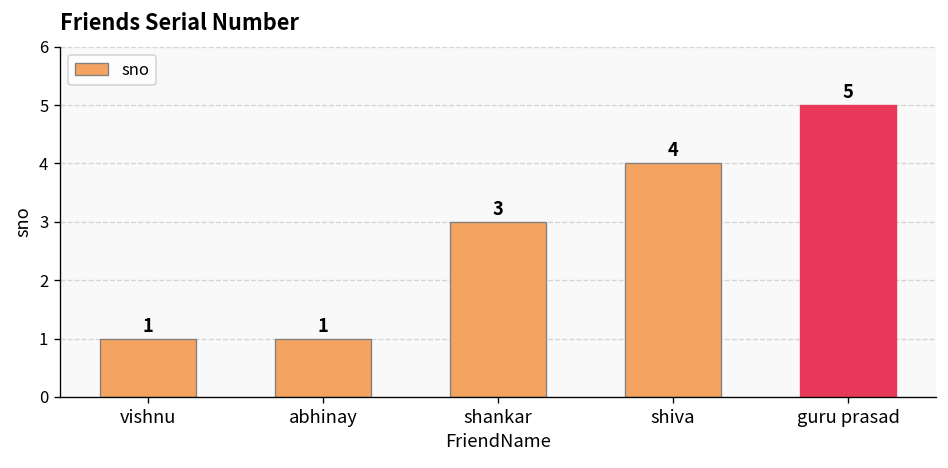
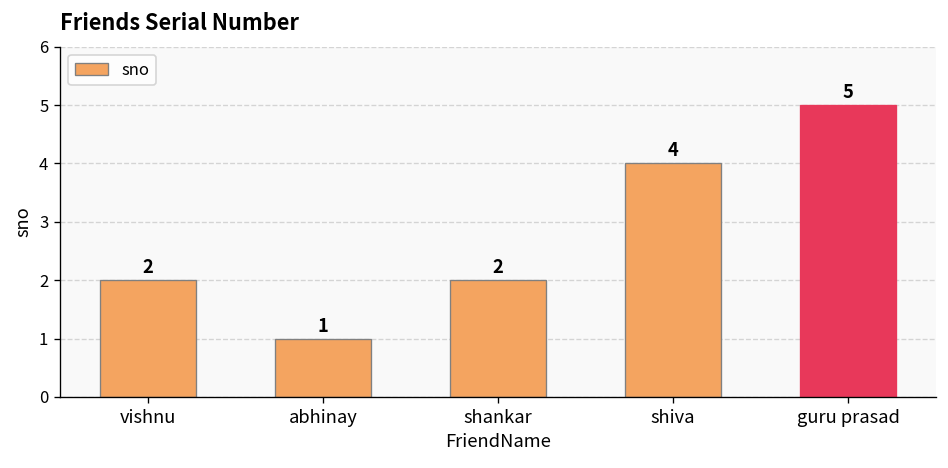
  {
-   "vishnu": 1,
+   "vishnu": 2,
    "abhinay": 1,
-   "shankar": 3,
+   "shankar": 2,
    "shiva": 4,
    "guru prasad": 5
  }
